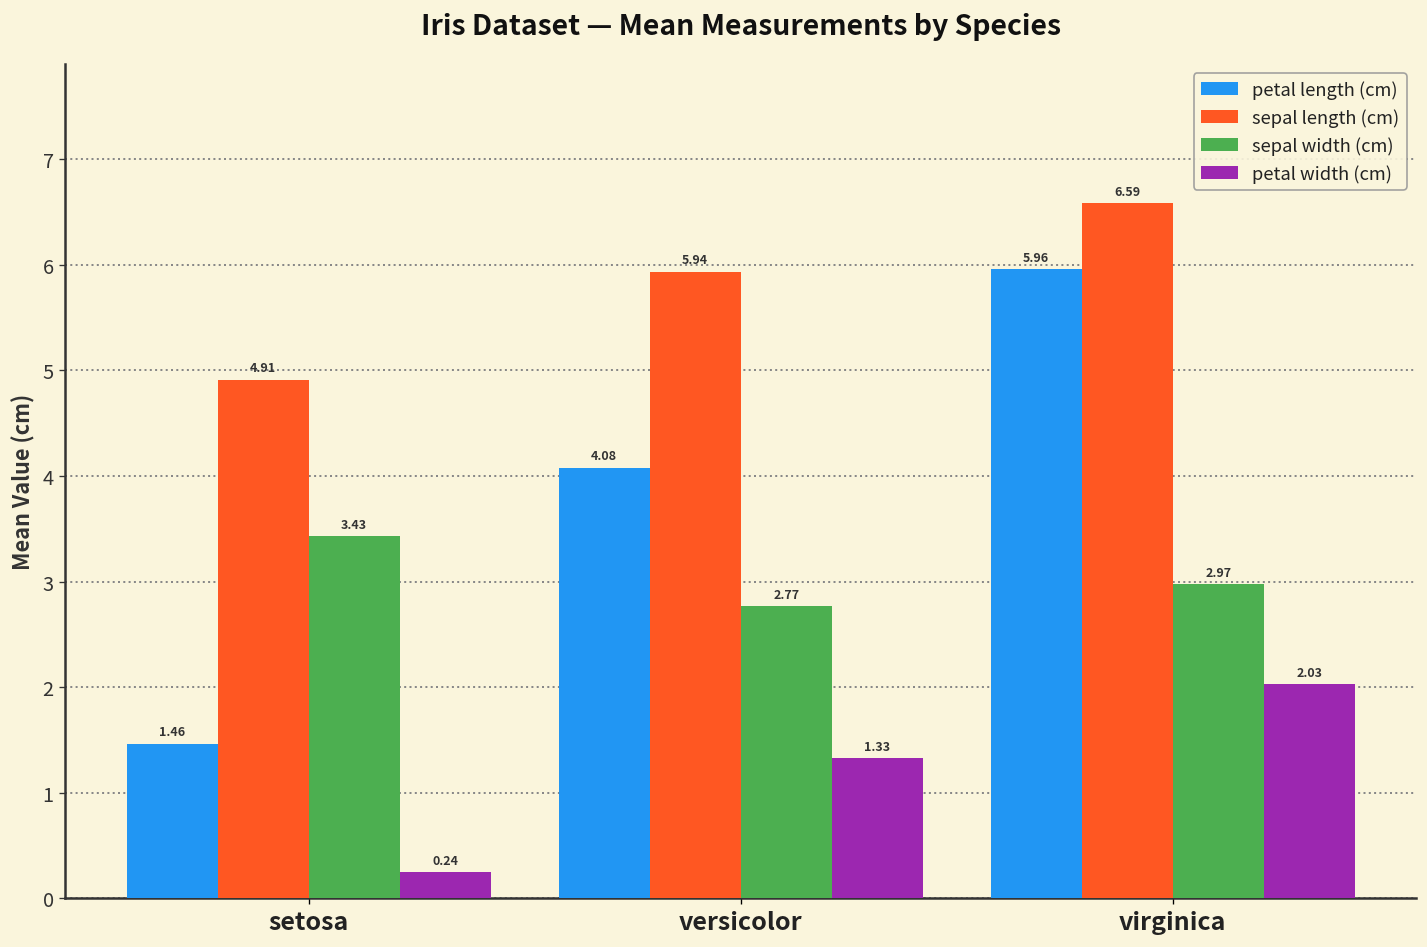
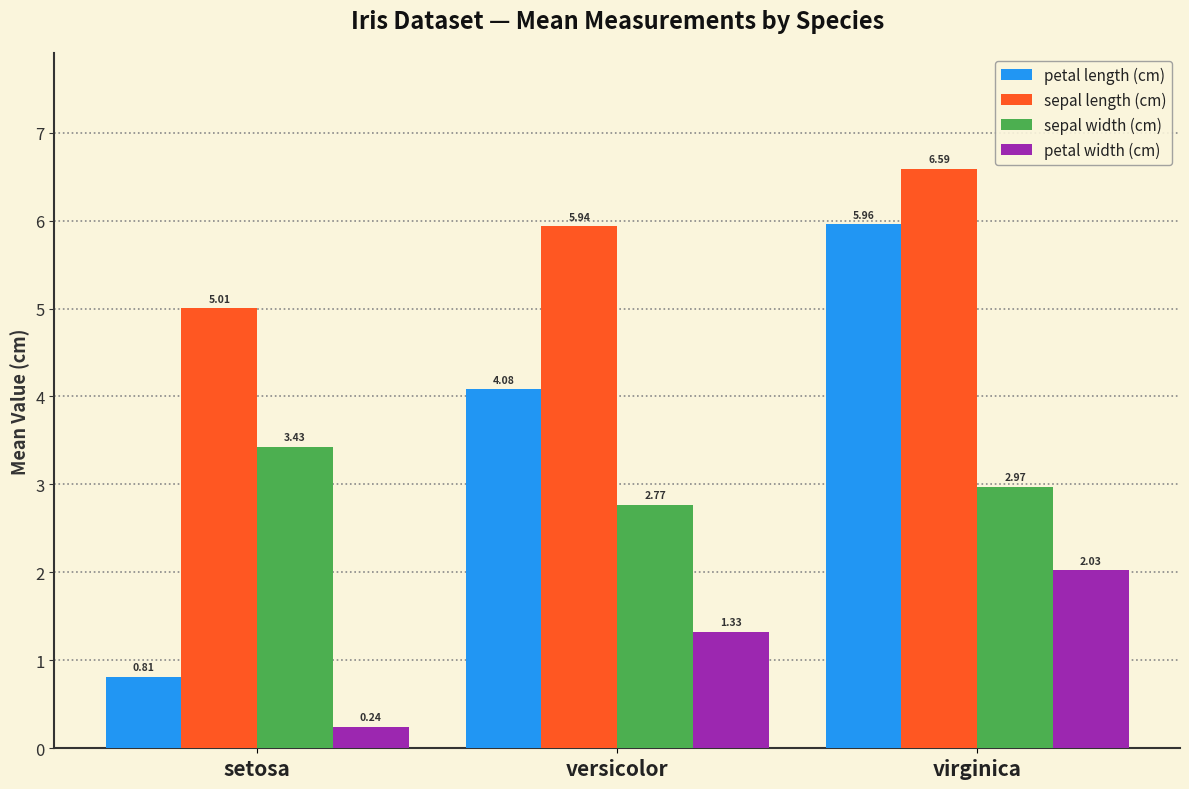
  {
    "petal length (cm)": {
-     "setosa": 1.46,
+     "setosa": 0.81,
      "versicolor": 4.08,
      "virginica": 5.96
    },
    "sepal length (cm)": {
-     "setosa": 4.91,
+     "setosa": 5.01,
      "versicolor": 5.94,
      "virginica": 6.59
    },
    "sepal width (cm)": {
      "setosa": 3.43,
      "versicolor": 2.77,
      "virginica": 2.97
    },
    "petal width (cm)": {
      "setosa": 0.24,
      "versicolor": 1.33,
      "virginica": 2.03
    }
  }
